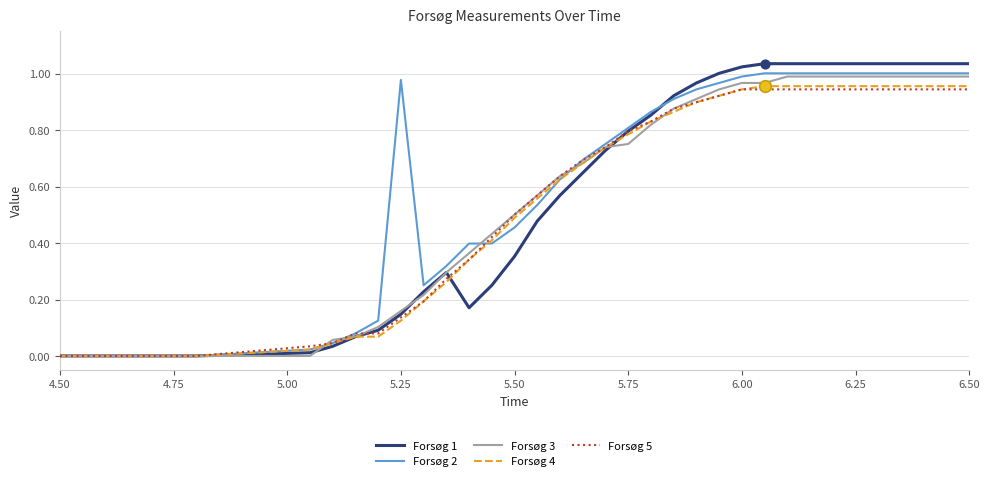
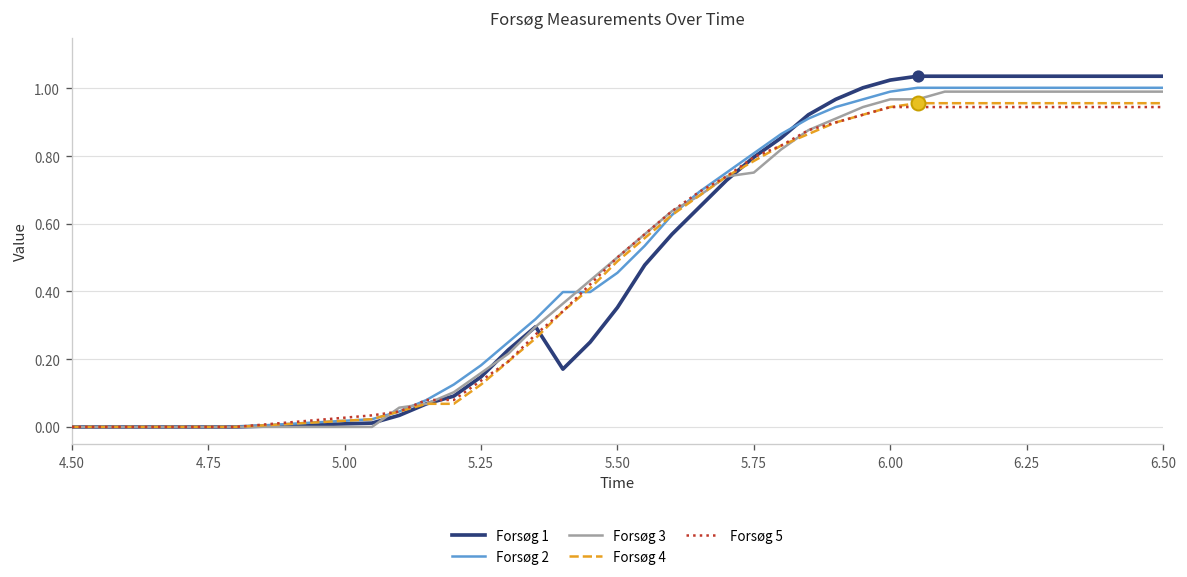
  {
    "Forsøg 2": {
-     "5.25": 0.98,
+     "5.25": 0.18,
      "5.50": 0.46,
      "5.75": 0.81,
      "6.00": 0.99,
      "6.25": 1.00,
      "6.50": 1.00
    },
    "Forsøg 3": {
      "5.25": 0.16,
      "5.75": 0.75,
      "6.00": 0.97,
      "6.25": 0.99,
      "6.50": 0.99
    },
    "Forsøg 5": {
      "5.25": 0.14,
      "6.25": 0.94,
      "6.50": 0.94
    }
  }
